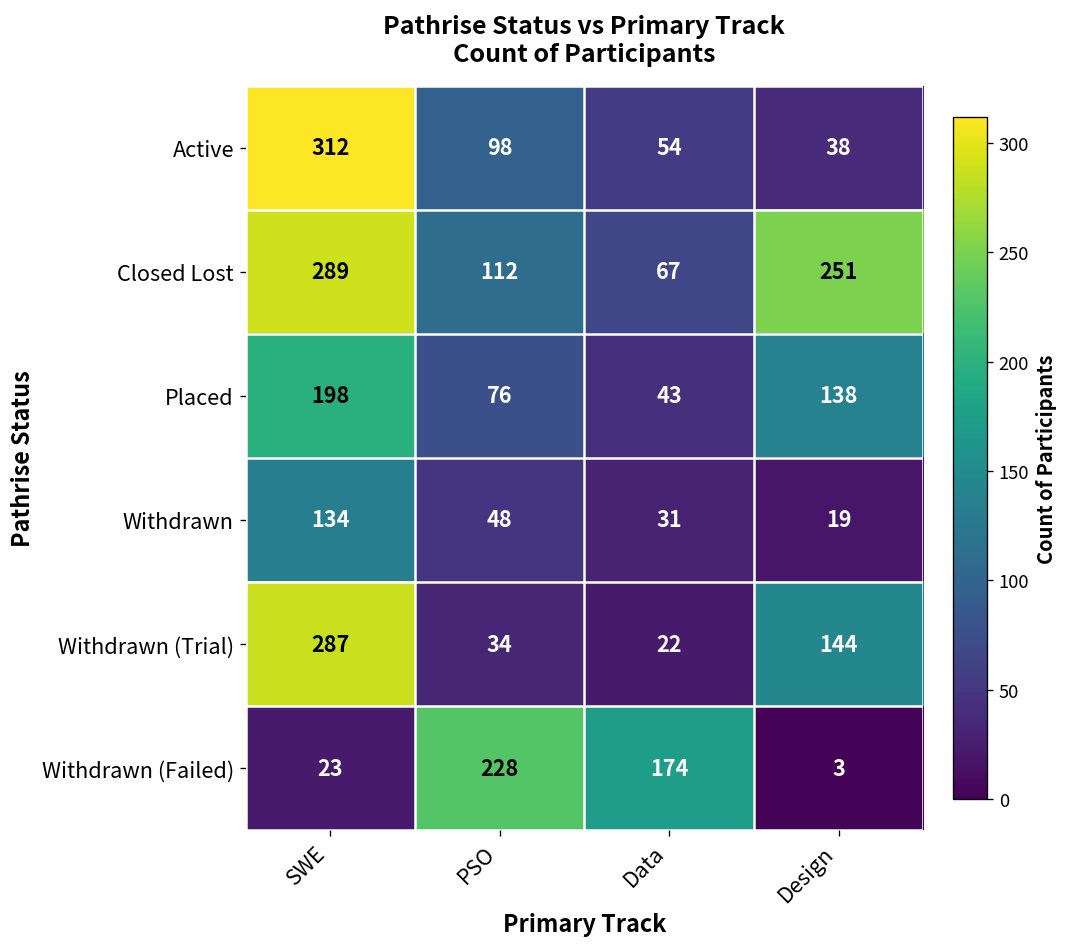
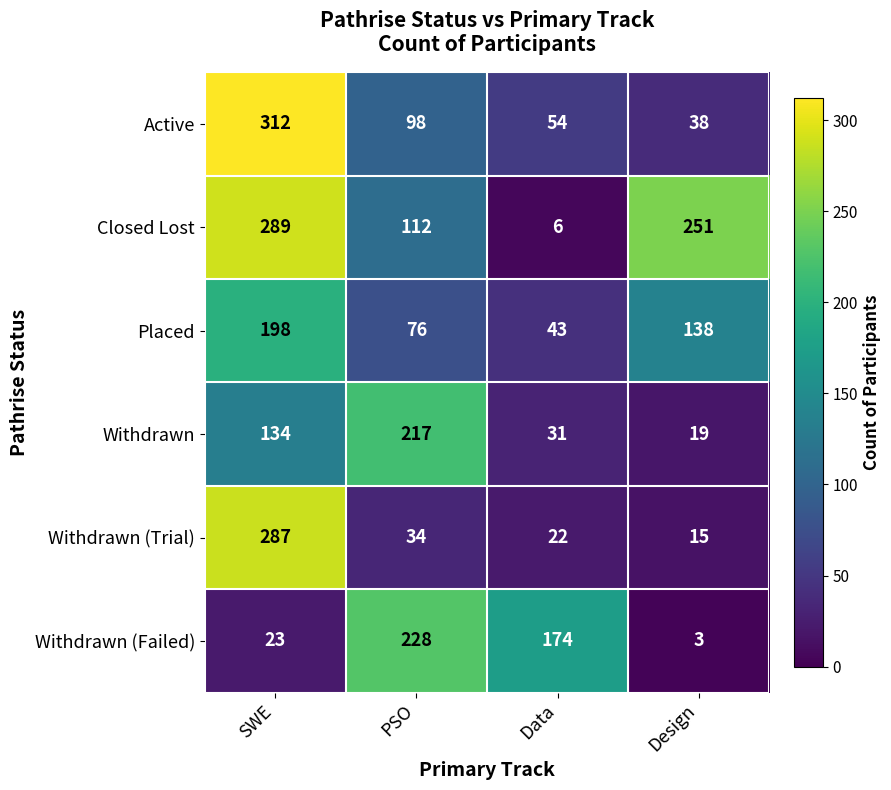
  {
    "Active": {
      "SWE": 312,
      "PSO": 98,
      "Data": 54,
      "Design": 38
    },
    "Closed Lost": {
      "SWE": 289,
      "PSO": 112,
-     "Data": 67,
+     "Data": 6,
      "Design": 251
    },
    "Placed": {
      "SWE": 198,
      "PSO": 76,
      "Data": 43,
      "Design": 138
    },
    "Withdrawn": {
      "SWE": 134,
-     "PSO": 48,
+     "PSO": 217,
      "Data": 31,
      "Design": 19
    },
    "Withdrawn (Trial)": {
      "SWE": 287,
      "PSO": 34,
      "Data": 22,
-     "Design": 144
+     "Design": 15
    },
    "Withdrawn (Failed)": {
      "SWE": 23,
      "PSO": 228,
      "Data": 174,
      "Design": 3
    }
  }
